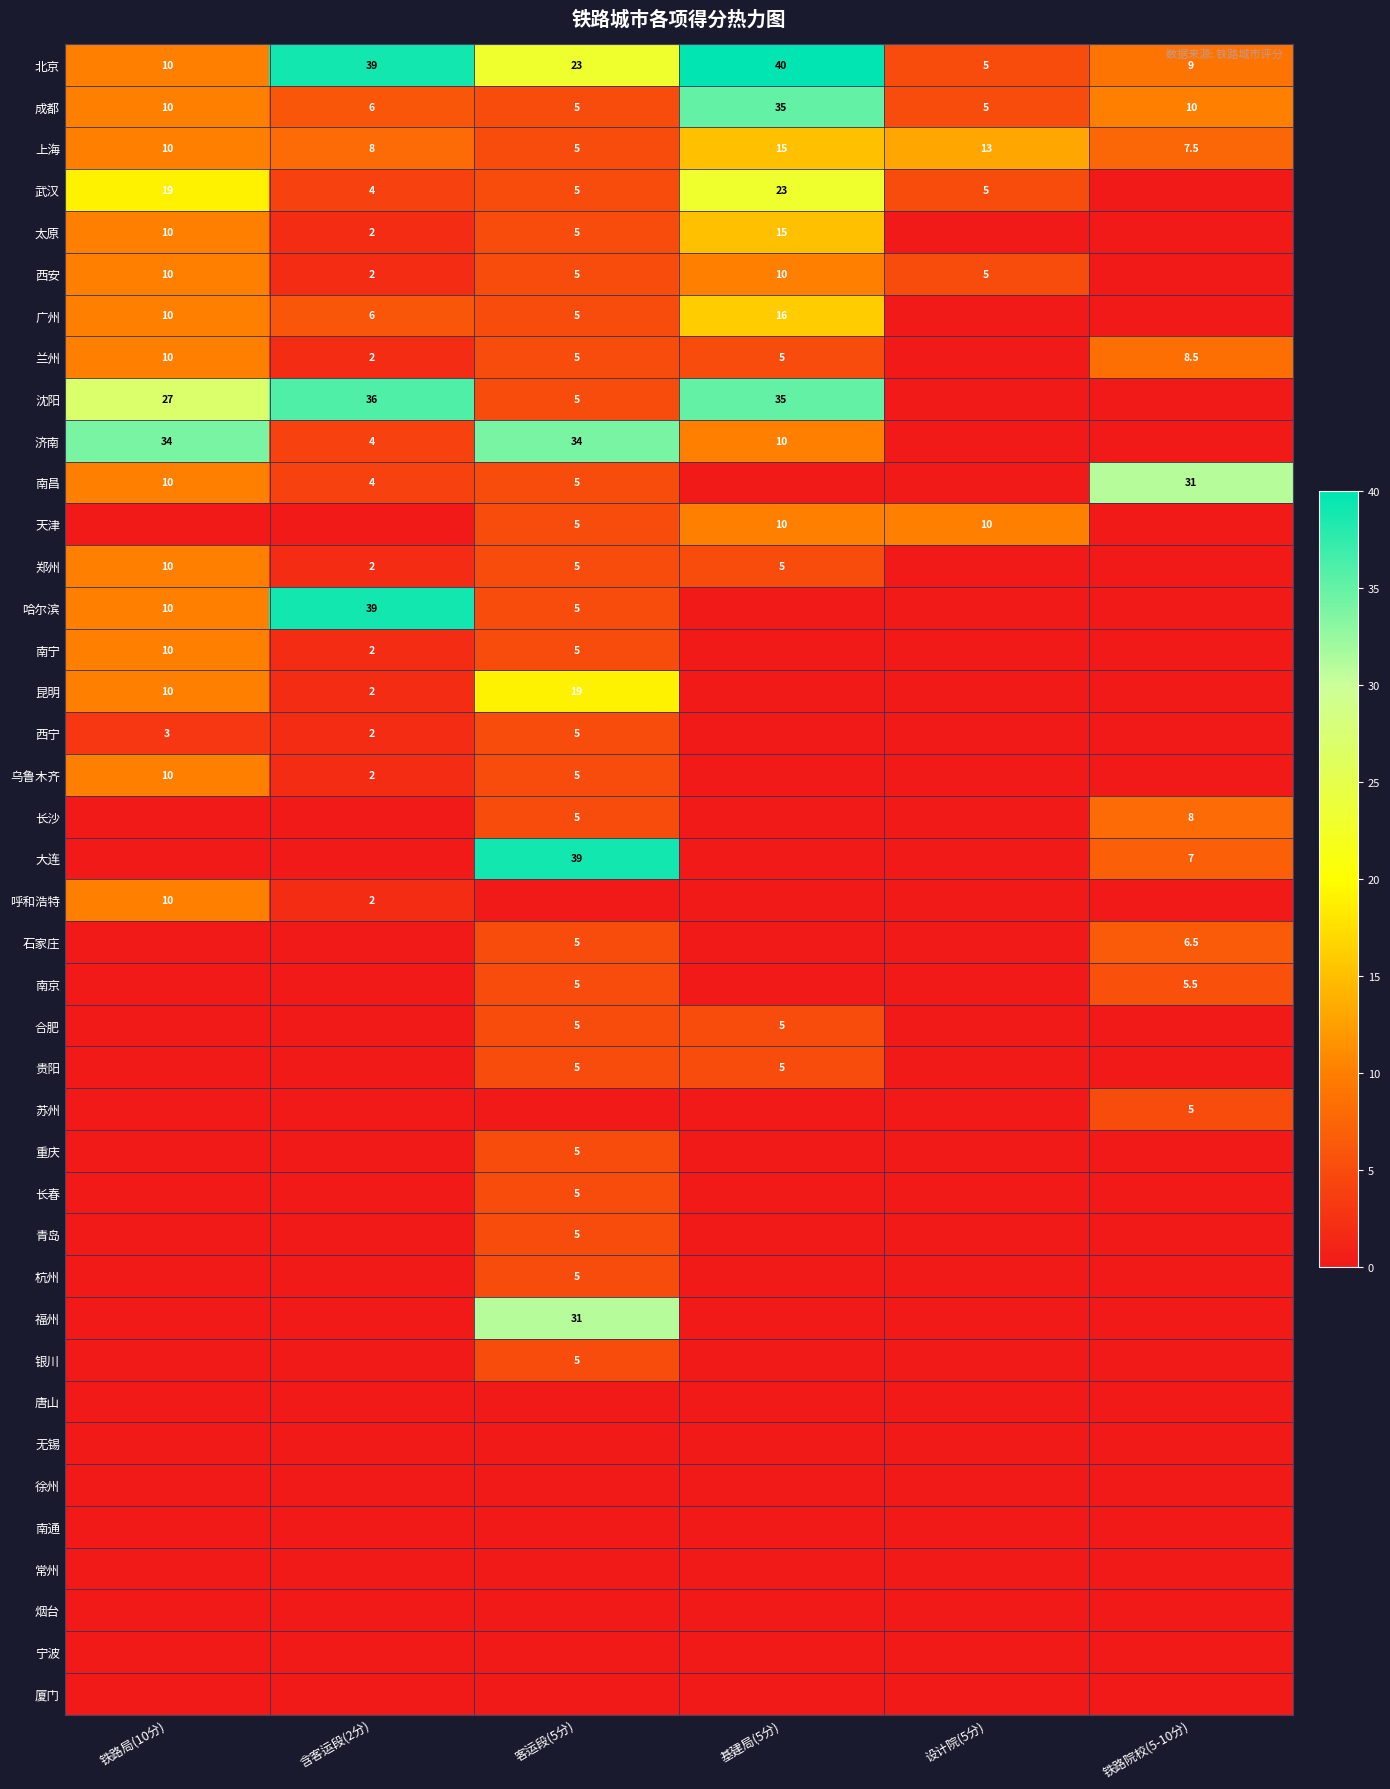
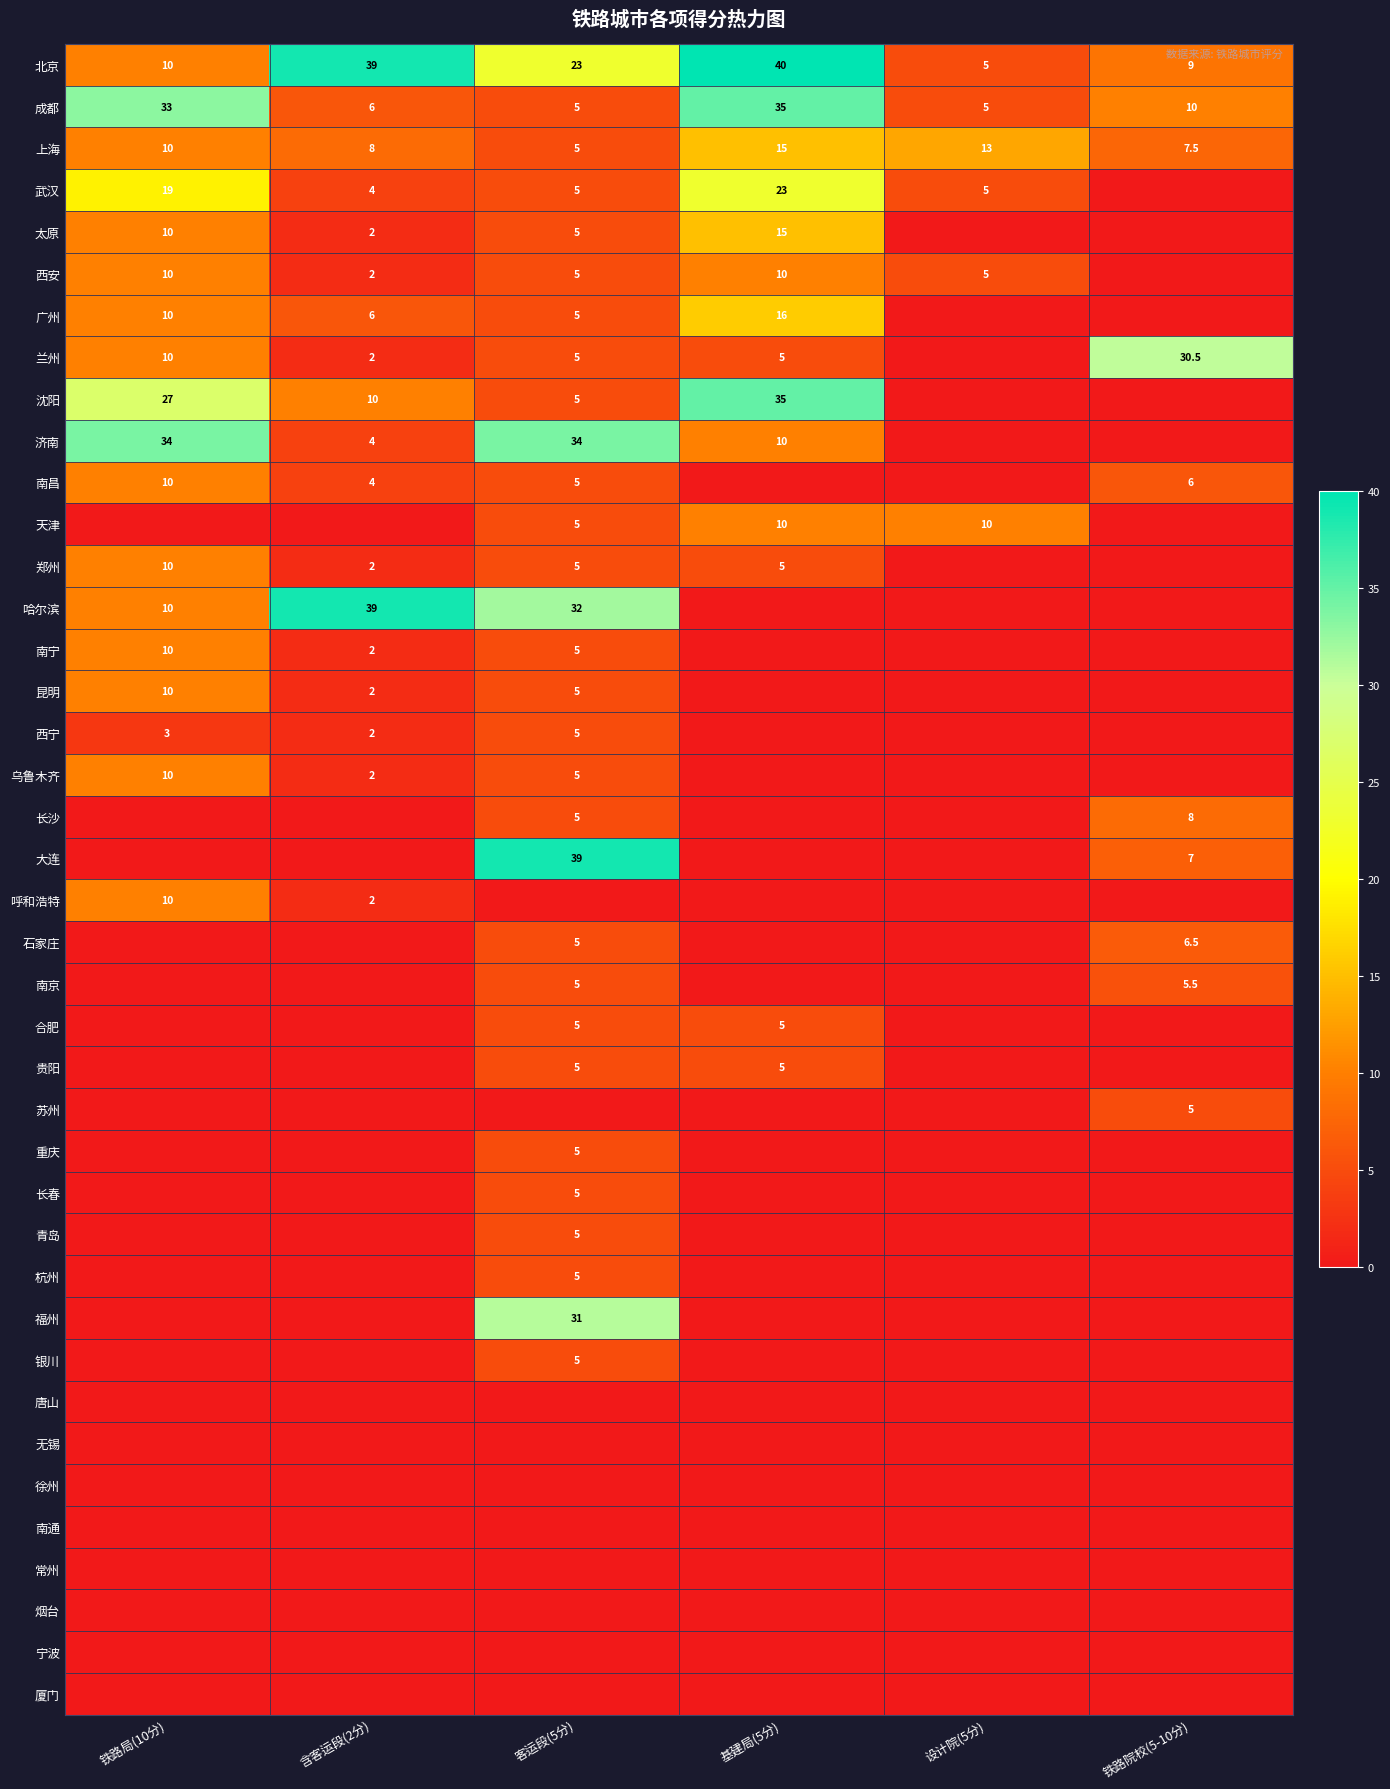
  {
    "北京": {
      "铁路局(10分)": 10,
      "含客运段(2分)": 39,
      "客运段(5分)": 23,
      "基建局(5分)": 40,
      "设计院(5分)": 5,
      "铁路院校(5-10分)": 9
    },
    "成都": {
-     "铁路局(10分)": 10,
+     "铁路局(10分)": 33,
      "含客运段(2分)": 6,
      "客运段(5分)": 5,
      "基建局(5分)": 35,
      "设计院(5分)": 5,
      "铁路院校(5-10分)": 10
    },
    "上海": {
      "铁路局(10分)": 10,
      "含客运段(2分)": 8,
      "客运段(5分)": 5,
      "基建局(5分)": 15,
      "设计院(5分)": 13,
      "铁路院校(5-10分)": 7.5
    },
    "武汉": {
      "铁路局(10分)": 19,
      "含客运段(2分)": 4,
      "客运段(5分)": 5,
      "基建局(5分)": 23,
      "设计院(5分)": 5
    },
    "太原": {
      "铁路局(10分)": 10,
      "含客运段(2分)": 2,
      "客运段(5分)": 5,
      "基建局(5分)": 15
    },
    "西安": {
      "铁路局(10分)": 10,
      "含客运段(2分)": 2,
      "客运段(5分)": 5,
      "基建局(5分)": 10,
      "设计院(5分)": 5
    },
    "广州": {
      "铁路局(10分)": 10,
      "含客运段(2分)": 6,
      "客运段(5分)": 5,
      "基建局(5分)": 16
    },
    "兰州": {
      "铁路局(10分)": 10,
      "含客运段(2分)": 2,
      "客运段(5分)": 5,
      "基建局(5分)": 5,
-     "铁路院校(5-10分)": 8.5
+     "铁路院校(5-10分)": 30.5
    },
    "沈阳": {
      "铁路局(10分)": 27,
-     "含客运段(2分)": 36,
+     "含客运段(2分)": 10,
      "客运段(5分)": 5,
      "基建局(5分)": 35
    },
    "济南": {
      "铁路局(10分)": 34,
      "含客运段(2分)": 4,
      "客运段(5分)": 34,
      "基建局(5分)": 10
    },
    "南昌": {
      "铁路局(10分)": 10,
      "含客运段(2分)": 4,
      "客运段(5分)": 5,
-     "铁路院校(5-10分)": 31
+     "铁路院校(5-10分)": 6
    },
    "天津": {
      "客运段(5分)": 5,
      "基建局(5分)": 10,
      "设计院(5分)": 10
    },
    "郑州": {
      "铁路局(10分)": 10,
      "含客运段(2分)": 2,
      "客运段(5分)": 5,
      "基建局(5分)": 5
    },
    "哈尔滨": {
      "铁路局(10分)": 10,
      "含客运段(2分)": 39,
-     "客运段(5分)": 5
+     "客运段(5分)": 32
    },
    "南宁": {
      "铁路局(10分)": 10,
      "含客运段(2分)": 2,
      "客运段(5分)": 5
    },
    "昆明": {
      "铁路局(10分)": 10,
      "含客运段(2分)": 2,
-     "客运段(5分)": 19
+     "客运段(5分)": 5
    },
    "西宁": {
      "铁路局(10分)": 3,
      "含客运段(2分)": 2,
      "客运段(5分)": 5
    },
    "乌鲁木齐": {
      "铁路局(10分)": 10,
      "含客运段(2分)": 2,
      "客运段(5分)": 5
    },
    "长沙": {
      "客运段(5分)": 5,
      "铁路院校(5-10分)": 8
    },
    "大连": {
      "客运段(5分)": 39,
      "铁路院校(5-10分)": 7
    },
    "呼和浩特": {
      "铁路局(10分)": 10,
      "含客运段(2分)": 2
    },
    "石家庄": {
      "客运段(5分)": 5,
      "铁路院校(5-10分)": 6.5
    },
    "南京": {
      "客运段(5分)": 5,
      "铁路院校(5-10分)": 5.5
    },
    "合肥": {
      "客运段(5分)": 5,
      "基建局(5分)": 5
    },
    "贵阳": {
      "客运段(5分)": 5,
      "基建局(5分)": 5
    },
    "苏州": {
      "铁路院校(5-10分)": 5
    },
    "重庆": {
      "客运段(5分)": 5
    },
    "长春": {
      "客运段(5分)": 5
    },
    "青岛": {
      "客运段(5分)": 5
    },
    "杭州": {
      "客运段(5分)": 5
    },
    "福州": {
      "客运段(5分)": 31
    },
    "银川": {
      "客运段(5分)": 5
    }
  }
